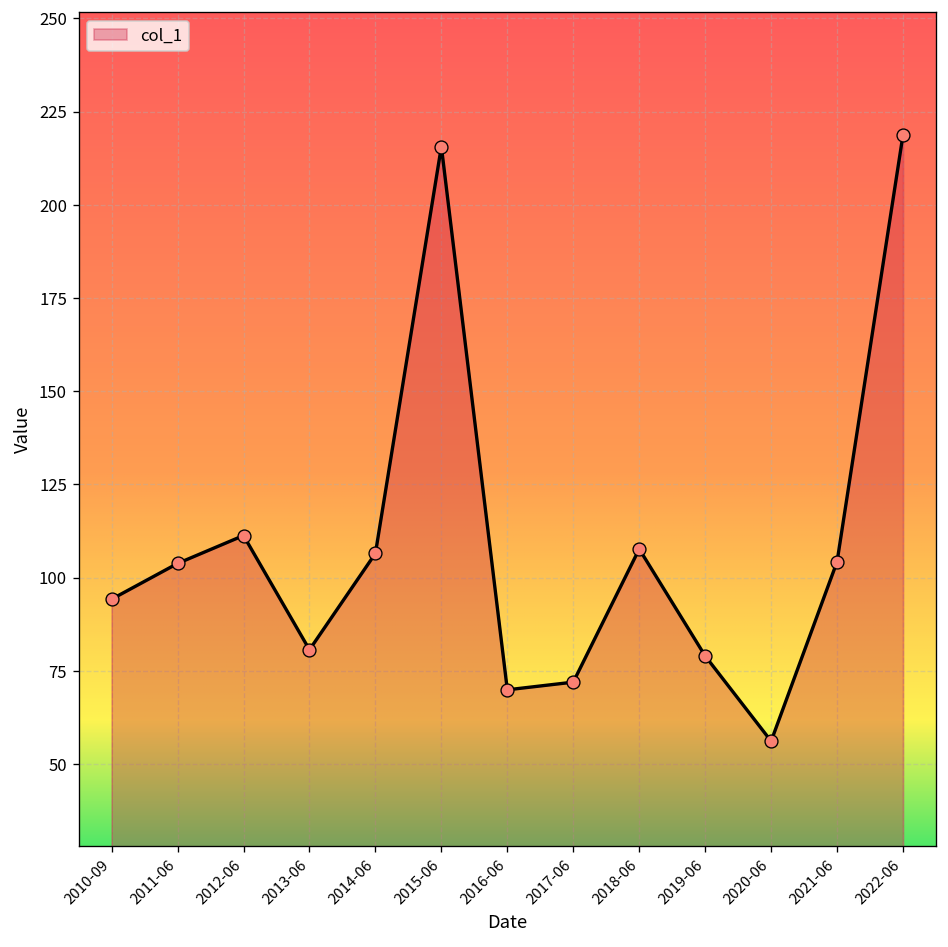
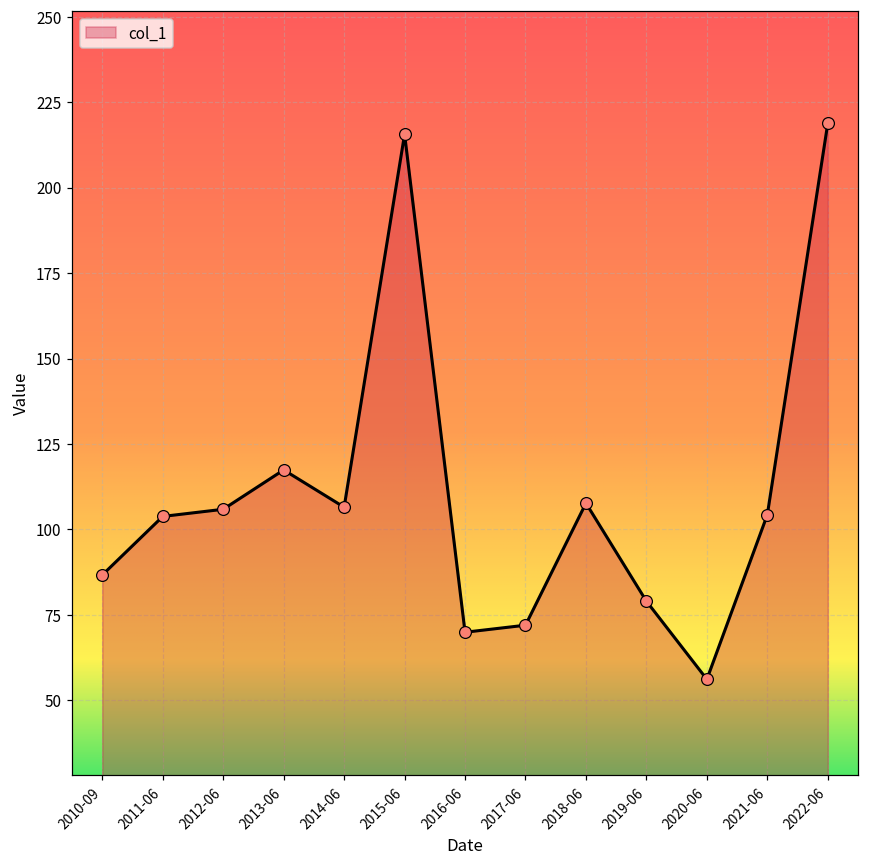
  {
-   "2010-09": 94,
+   "2010-09": 87,
    "2011-06": 104,
-   "2012-06": 111,
-   "2013-06": 81,
+   "2012-06": 106,
+   "2013-06": 117,
    "2014-06": 107,
    "2015-06": 216,
    "2016-06": 70,
    "2017-06": 72,
    "2018-06": 108,
    "2019-06": 79,
    "2020-06": 56,
    "2021-06": 104,
    "2022-06": 219
  }
